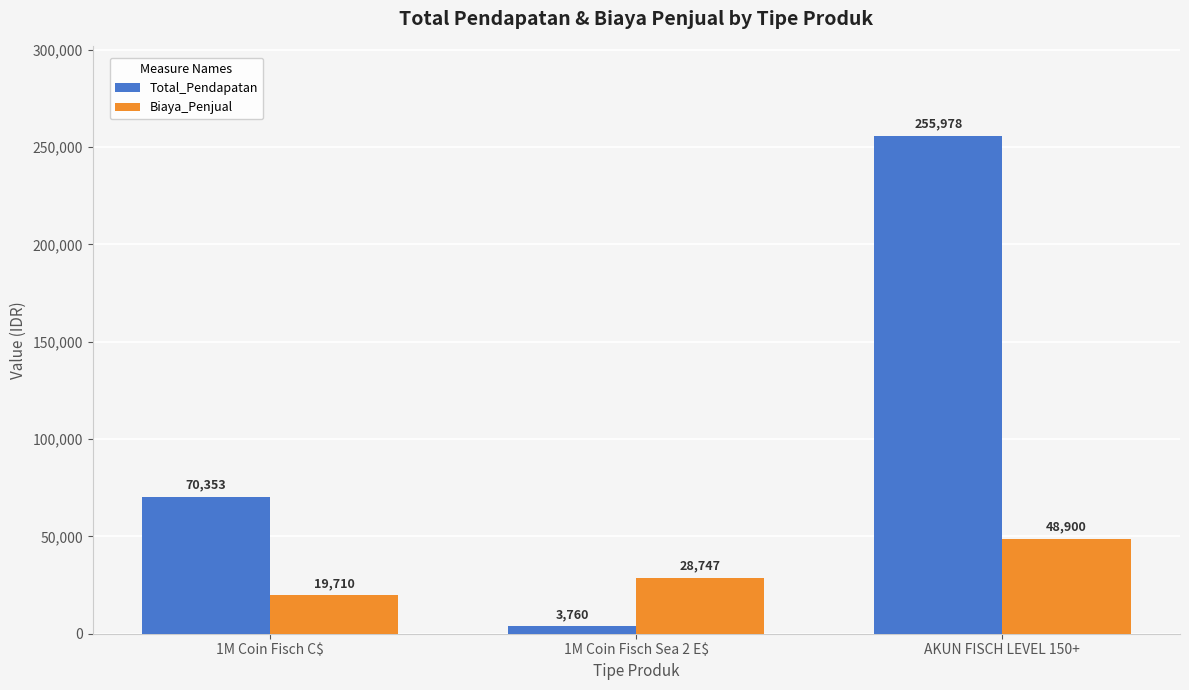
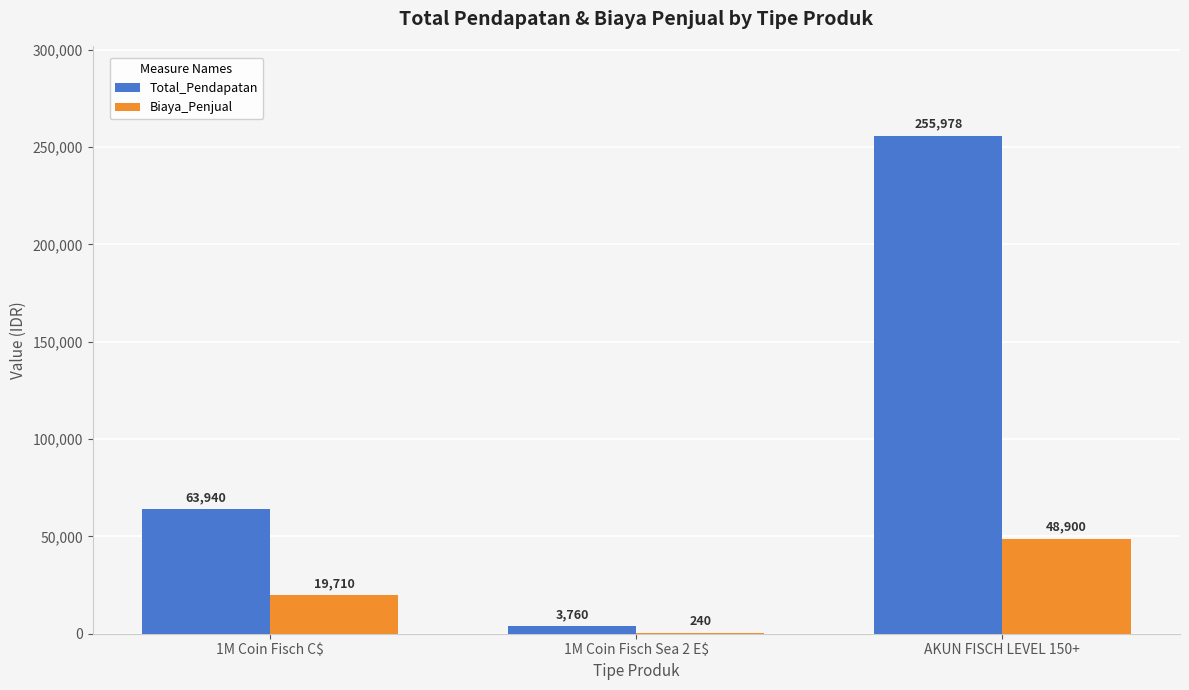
  {
    "Total_Pendapatan": {
-     "1M Coin Fisch C$": "70,353",
+     "1M Coin Fisch C$": "63,940",
      "1M Coin Fisch Sea 2 E$": "3,760",
      "AKUN FISCH LEVEL 150+": "255,978"
    },
    "Biaya_Penjual": {
      "1M Coin Fisch C$": "19,710",
-     "1M Coin Fisch Sea 2 E$": "28,747",
+     "1M Coin Fisch Sea 2 E$": "240",
      "AKUN FISCH LEVEL 150+": "48,900"
    }
  }
